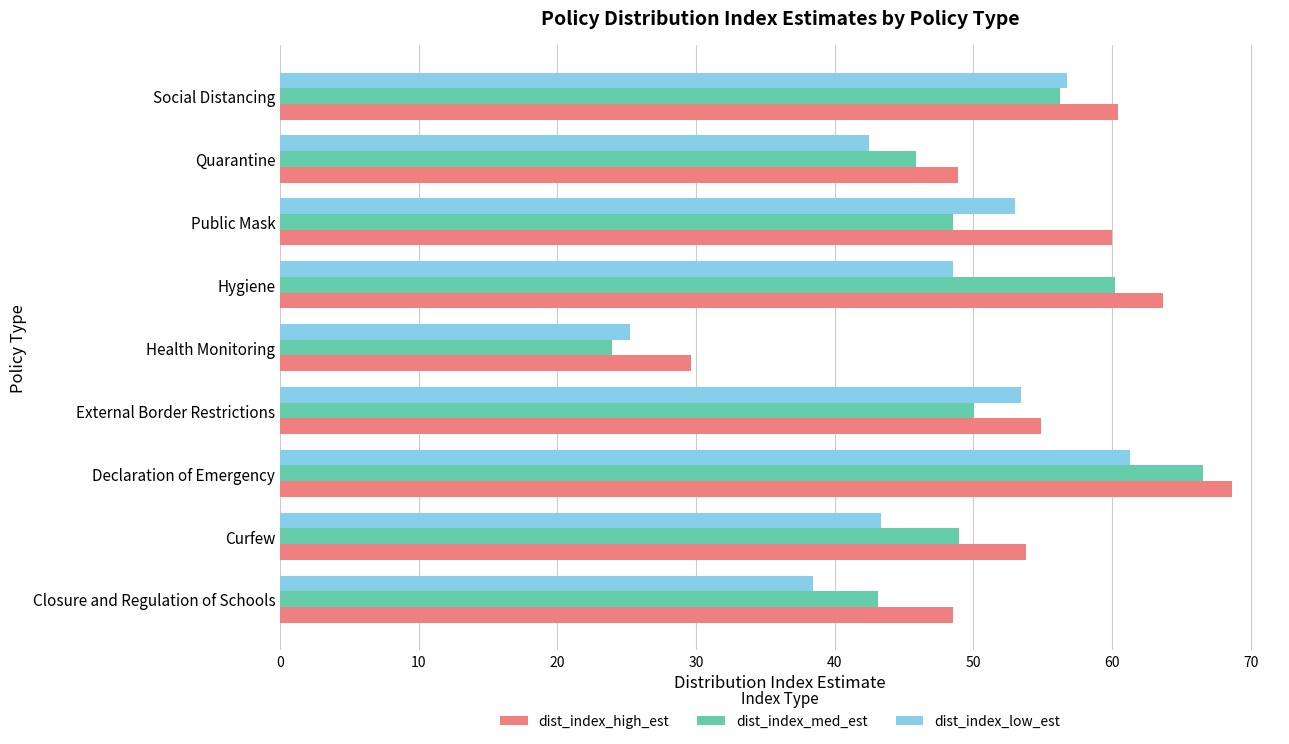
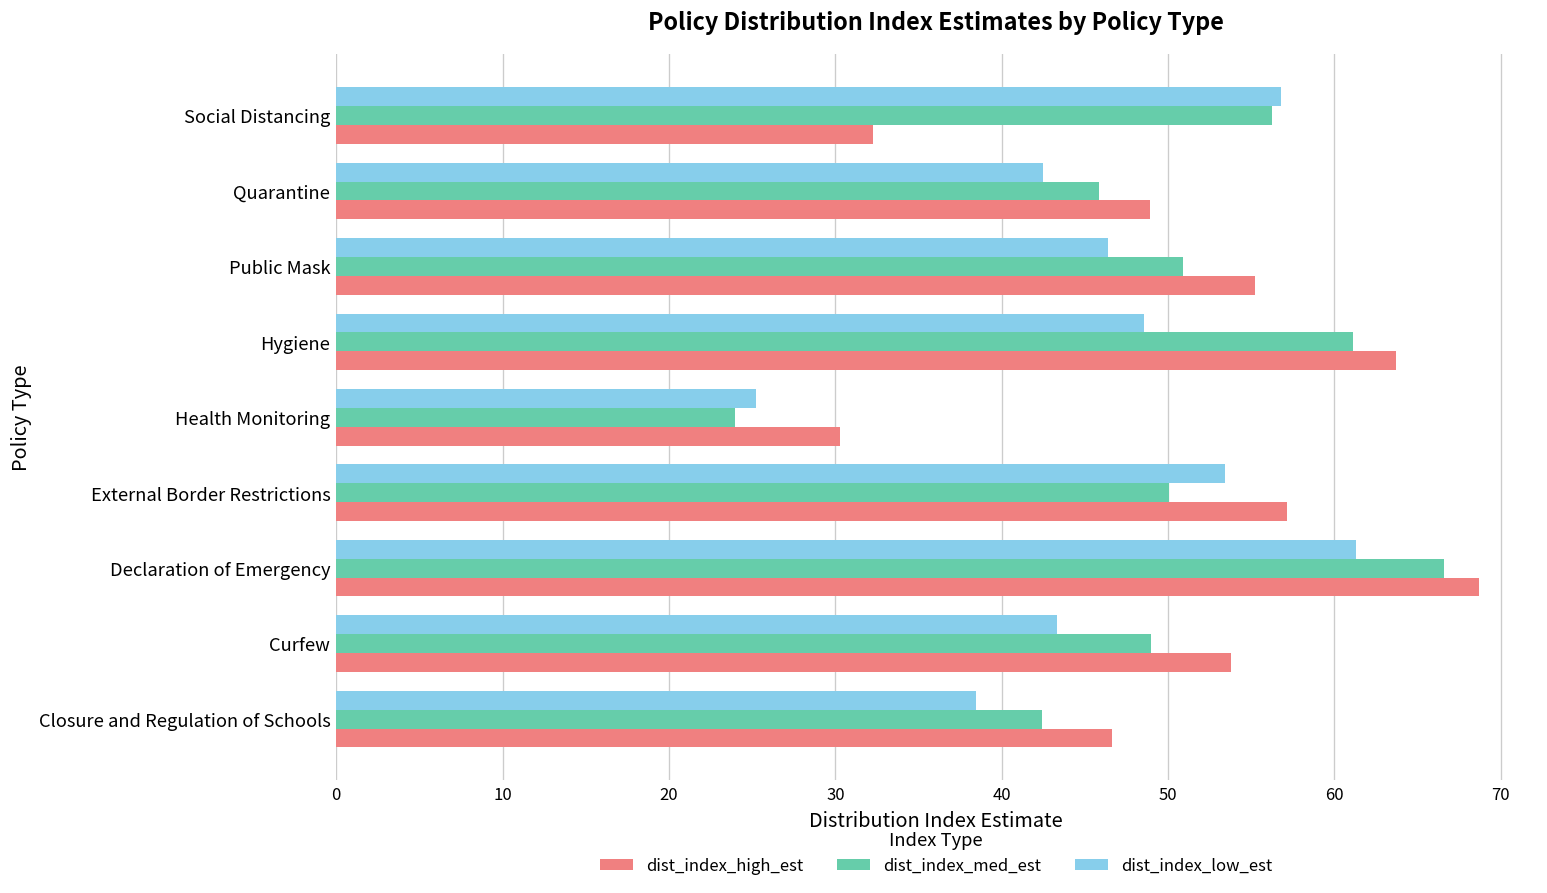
  {
    "dist_index_high_est": {
-     "Social Distancing": 60.5,
+     "Social Distancing": 32.3,
      "Quarantine": 48.9,
-     "Public Mask": 60.0,
+     "Public Mask": 55.2,
      "Hygiene": 63.7,
-     "Health Monitoring": 29.6,
-     "External Border Restrictions": 54.9,
+     "Health Monitoring": 30.3,
+     "External Border Restrictions": 57.2,
      "Declaration of Emergency": 68.7,
      "Curfew": 53.8,
-     "Closure and Regulation of Schools": 48.6
+     "Closure and Regulation of Schools": 46.6
    },
    "dist_index_med_est": {
      "Social Distancing": 56.2,
      "Quarantine": 45.9,
-     "Public Mask": 48.5,
-     "Hygiene": 60.2,
+     "Public Mask": 50.9,
+     "Hygiene": 61.1,
      "Health Monitoring": 23.9,
      "External Border Restrictions": 50.0,
      "Declaration of Emergency": 66.6,
      "Curfew": 49.0,
-     "Closure and Regulation of Schools": 43.1
+     "Closure and Regulation of Schools": 42.4
    },
    "dist_index_low_est": {
      "Social Distancing": 56.8,
      "Quarantine": 42.5,
-     "Public Mask": 53.0,
+     "Public Mask": 46.4,
      "Hygiene": 48.6,
      "Health Monitoring": 25.2,
      "External Border Restrictions": 53.4,
      "Declaration of Emergency": 61.3,
      "Curfew": 43.3,
      "Closure and Regulation of Schools": 38.4
    }
  }
